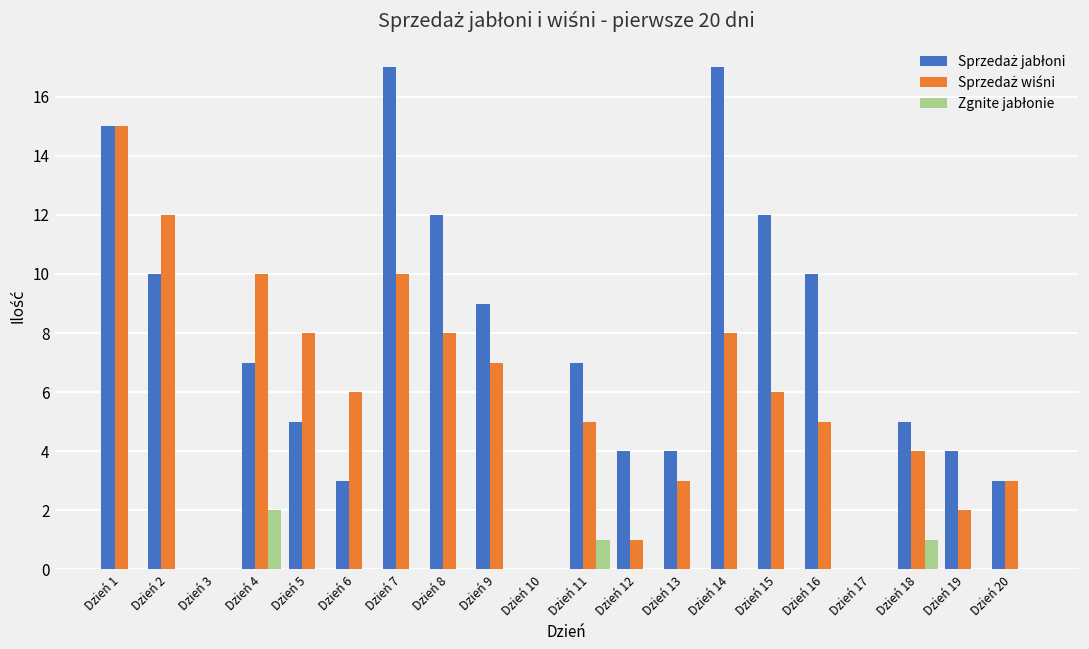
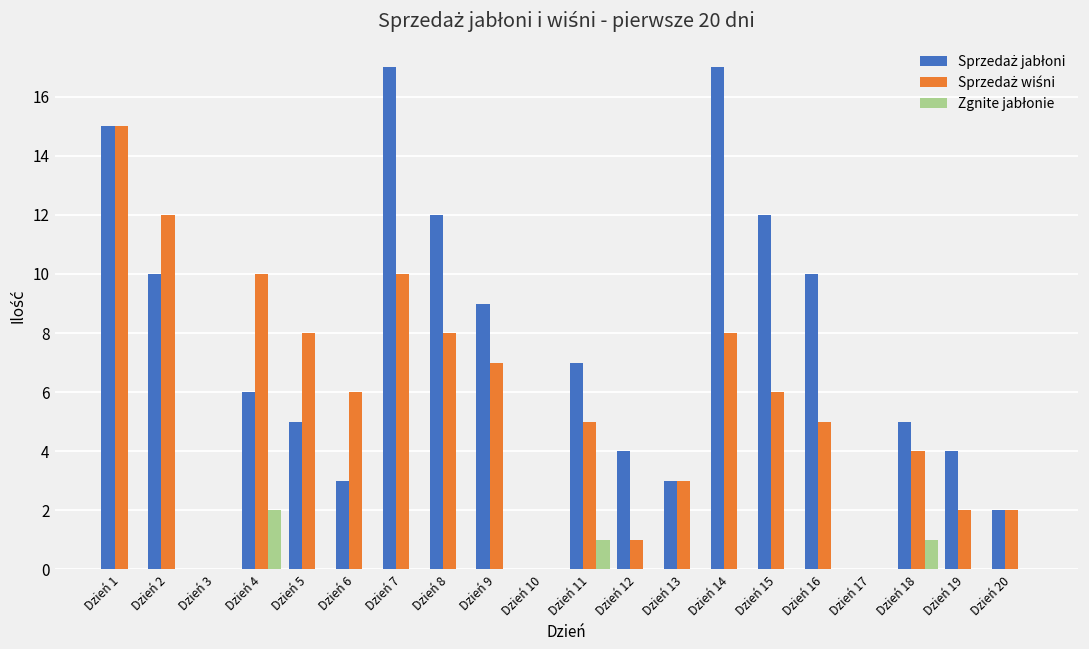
  {
    "Sprzedaż jabłoni": {
      "Dzień 1": 15,
      "Dzień 2": 10,
      "Dzień 3": 0,
-     "Dzień 4": 7,
+     "Dzień 4": 6,
      "Dzień 5": 5,
      "Dzień 6": 3,
      "Dzień 7": 17,
      "Dzień 8": 12,
      "Dzień 9": 9,
      "Dzień 10": 0,
      "Dzień 11": 7,
      "Dzień 12": 4,
-     "Dzień 13": 4,
+     "Dzień 13": 3,
      "Dzień 14": 17,
      "Dzień 15": 12,
      "Dzień 16": 10,
      "Dzień 17": 0,
      "Dzień 18": 5,
      "Dzień 19": 4,
-     "Dzień 20": 3
+     "Dzień 20": 2
    },
    "Sprzedaż wiśni": {
      "Dzień 1": 15,
      "Dzień 2": 12,
      "Dzień 3": 0,
      "Dzień 4": 10,
      "Dzień 5": 8,
      "Dzień 6": 6,
      "Dzień 7": 10,
      "Dzień 8": 8,
      "Dzień 9": 7,
      "Dzień 10": 0,
      "Dzień 11": 5,
      "Dzień 12": 1,
      "Dzień 13": 3,
      "Dzień 14": 8,
      "Dzień 15": 6,
      "Dzień 16": 5,
      "Dzień 17": 0,
      "Dzień 18": 4,
      "Dzień 19": 2,
-     "Dzień 20": 3
+     "Dzień 20": 2
    },
    "Zgnite jabłonie": {
      "Dzień 1": 0,
      "Dzień 2": 0,
      "Dzień 3": 0,
      "Dzień 4": 2,
      "Dzień 5": 0,
      "Dzień 6": 0,
      "Dzień 7": 0,
      "Dzień 8": 0,
      "Dzień 9": 0,
      "Dzień 10": 0,
      "Dzień 11": 1,
      "Dzień 12": 0,
      "Dzień 13": 0,
      "Dzień 14": 0,
      "Dzień 15": 0,
      "Dzień 16": 0,
      "Dzień 17": 0,
      "Dzień 18": 1,
      "Dzień 19": 0,
      "Dzień 20": 0
    }
  }
